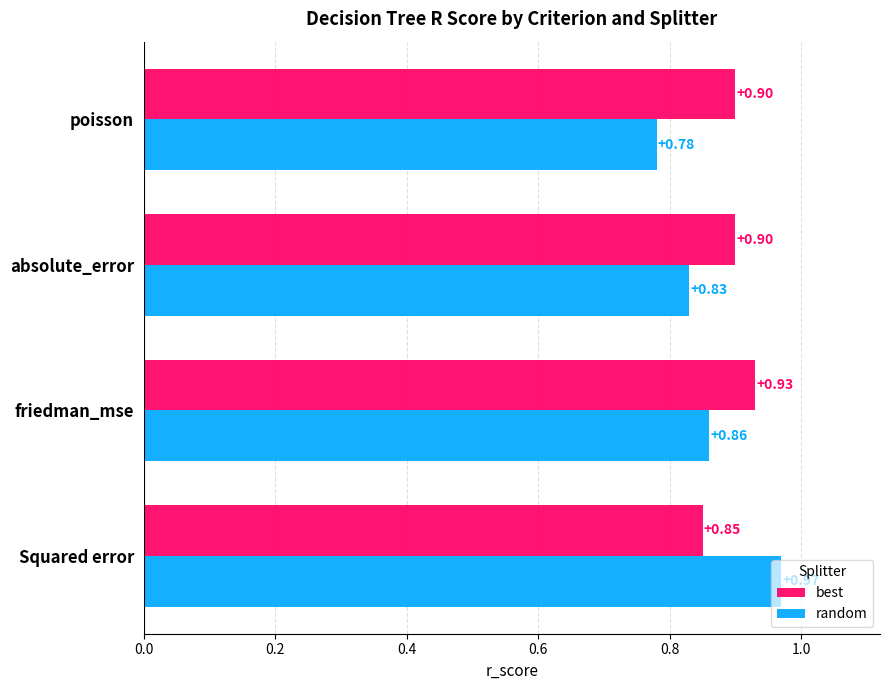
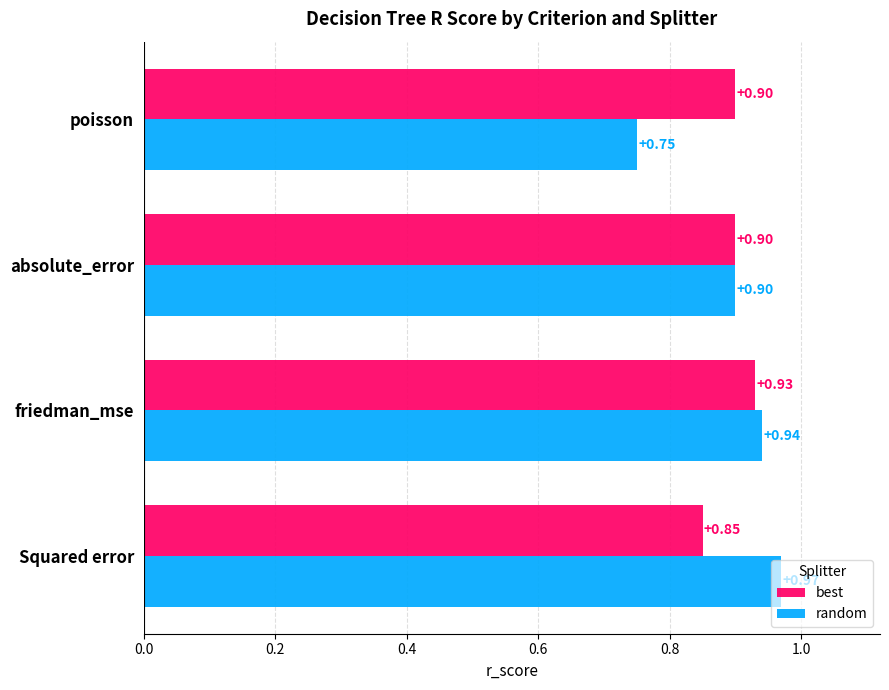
  {
    "best": {
      "poisson": "+0.90",
      "absolute_error": "+0.90",
      "friedman_mse": "+0.93",
      "Squared error": "+0.85"
    },
    "random": {
-     "poisson": "+0.78",
-     "absolute_error": "+0.83",
-     "friedman_mse": "+0.86"
+     "poisson": "+0.75",
+     "absolute_error": "+0.90",
+     "friedman_mse": "+0.94"
    }
  }
